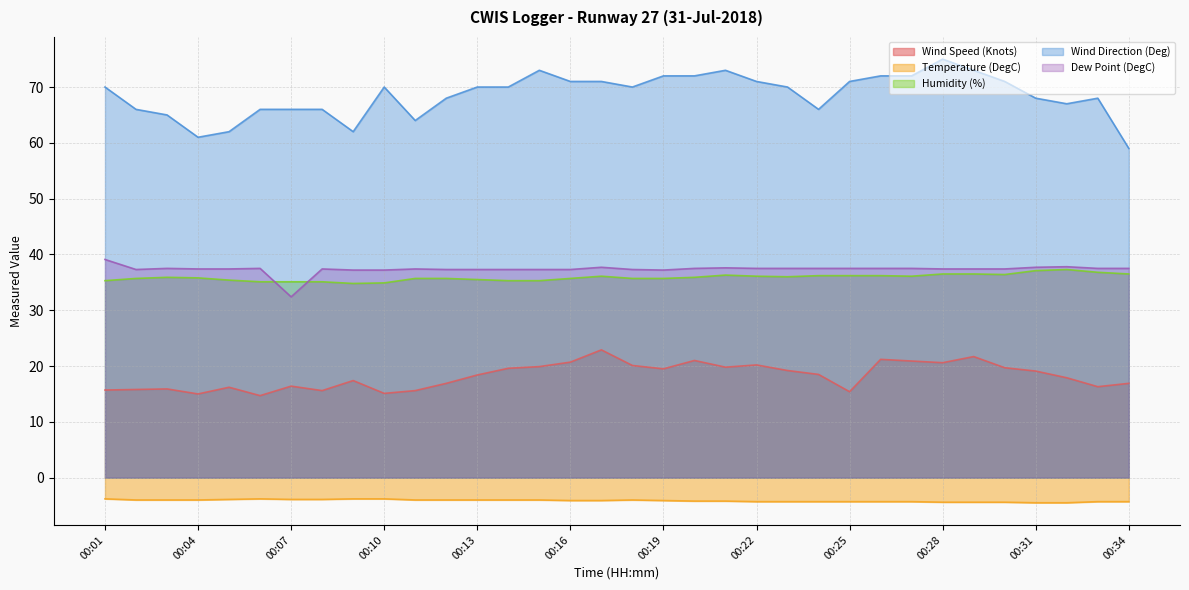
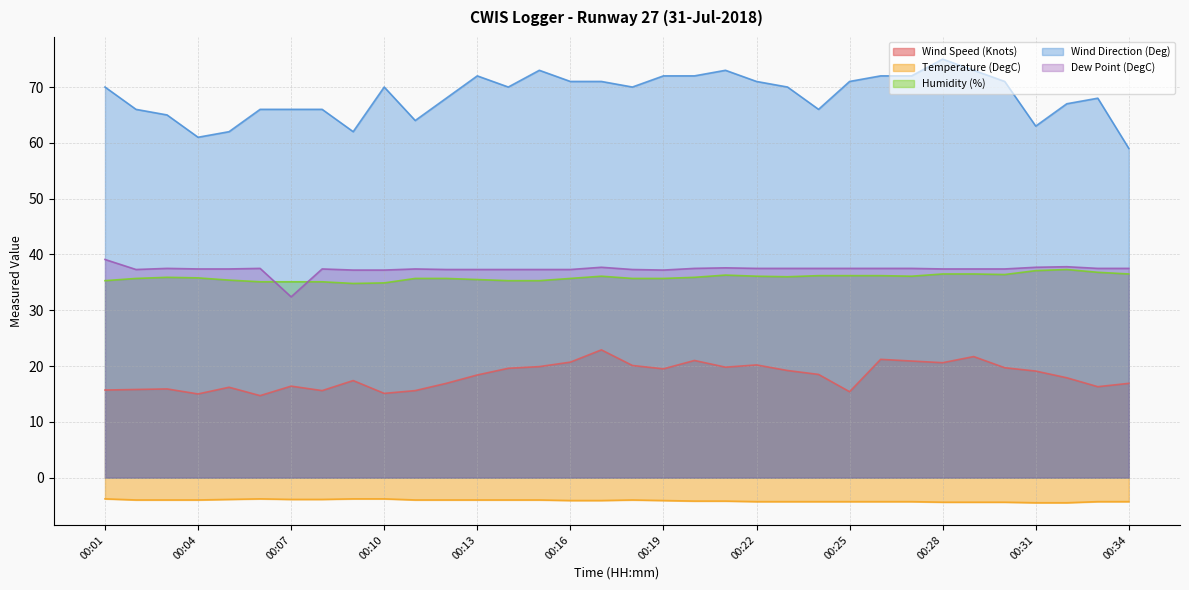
  {
    "Wind Speed (Knots)": {
      "00:01": 16,
      "00:04": 15,
      "00:07": 16,
      "00:10": 15,
      "00:13": 18,
      "00:16": 21,
      "00:19": 20,
      "00:22": 20,
      "00:25": 15,
      "00:28": 21,
      "00:31": 19,
      "00:34": 17
    },
    "Humidity (%)": {
      "00:01": 35,
      "00:04": 36,
      "00:07": 35,
      "00:10": 35,
      "00:13": 36,
      "00:16": 36,
      "00:19": 36,
      "00:22": 36,
      "00:25": 36,
      "00:28": 37,
      "00:31": 37,
      "00:34": 37
    },
    "Wind Direction (Deg)": {
      "00:01": 70,
      "00:04": 61,
      "00:07": 66,
      "00:10": 70,
-     "00:13": 70,
+     "00:13": 72,
      "00:16": 71,
      "00:19": 72,
      "00:22": 71,
      "00:25": 71,
-     "00:31": 68,
+     "00:31": 63,
      "00:34": 59
    },
    "Dew Point (DegC)": {
      "00:01": 39,
      "00:04": 37,
      "00:07": 32,
      "00:10": 37,
      "00:13": 37,
      "00:16": 37,
      "00:19": 37,
      "00:22": 38,
      "00:25": 38,
      "00:28": 37,
      "00:31": 38,
      "00:34": 38
    }
  }
